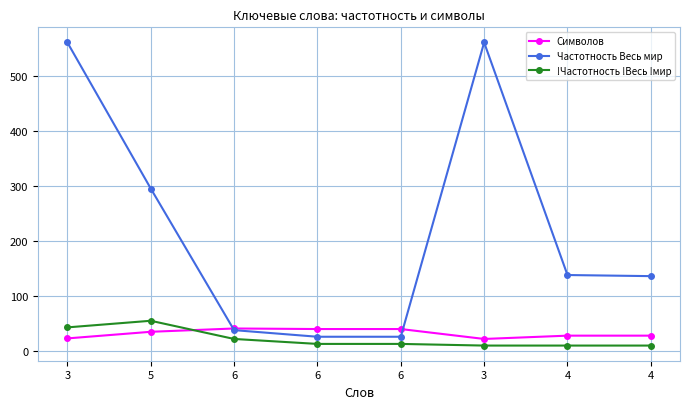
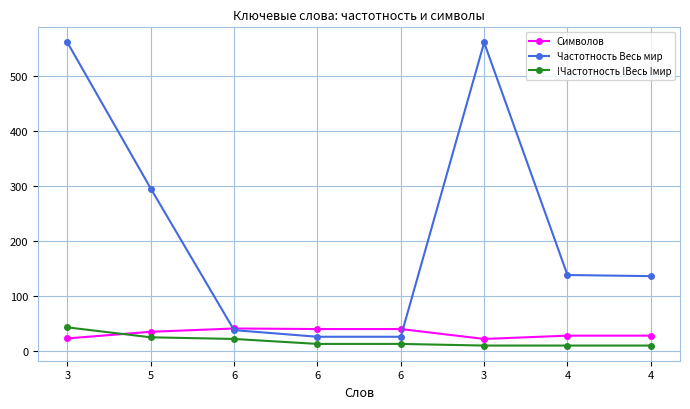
  {
    "Символов": {
      "5": 40
    },
    "Частотность Весь мир": {
      "5": 300
    },
    "!Частотность !Весь !мир": {
-     "5": 60
+     "5": 30
    }
  }
